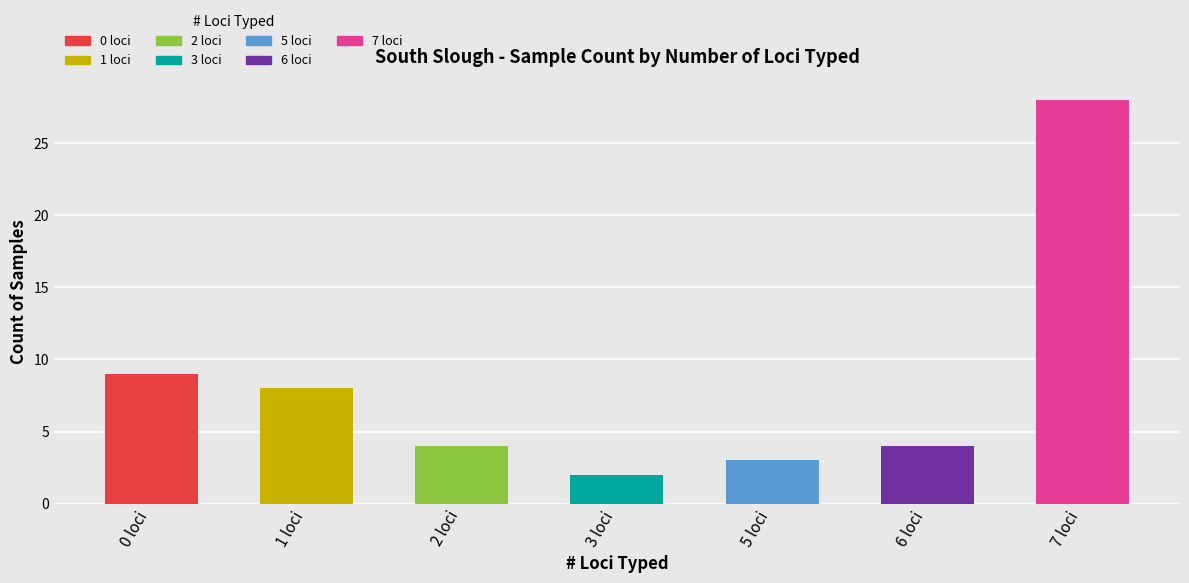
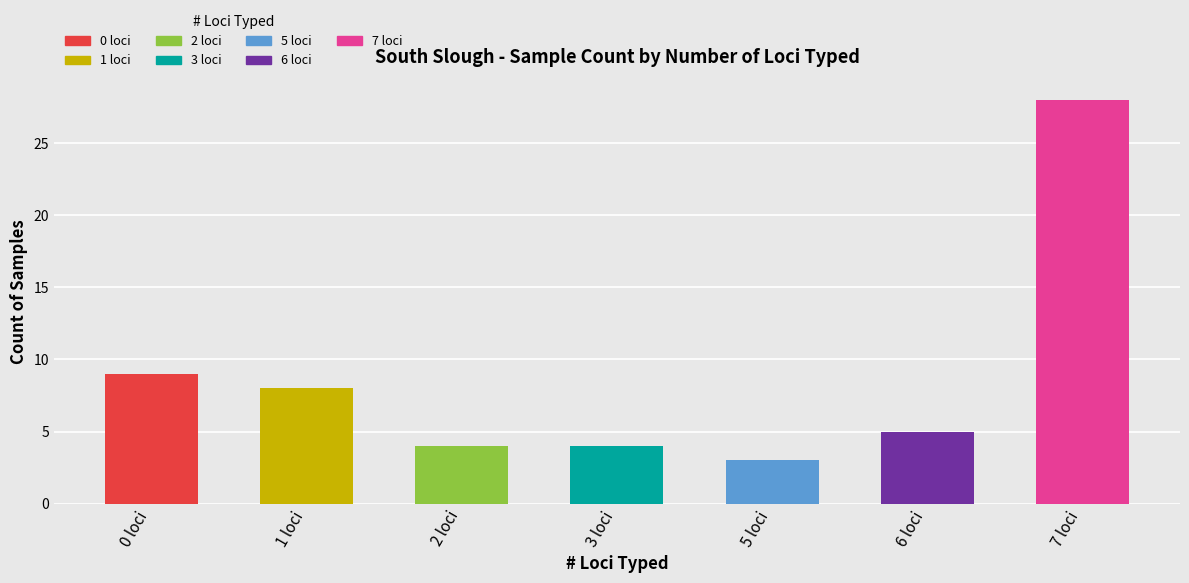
  {
    "0 loci": 9,
    "1 loci": 8,
    "2 loci": 4,
-   "3 loci": 2,
+   "3 loci": 4,
    "5 loci": 3,
-   "6 loci": 4,
+   "6 loci": 5,
    "7 loci": 28
  }
